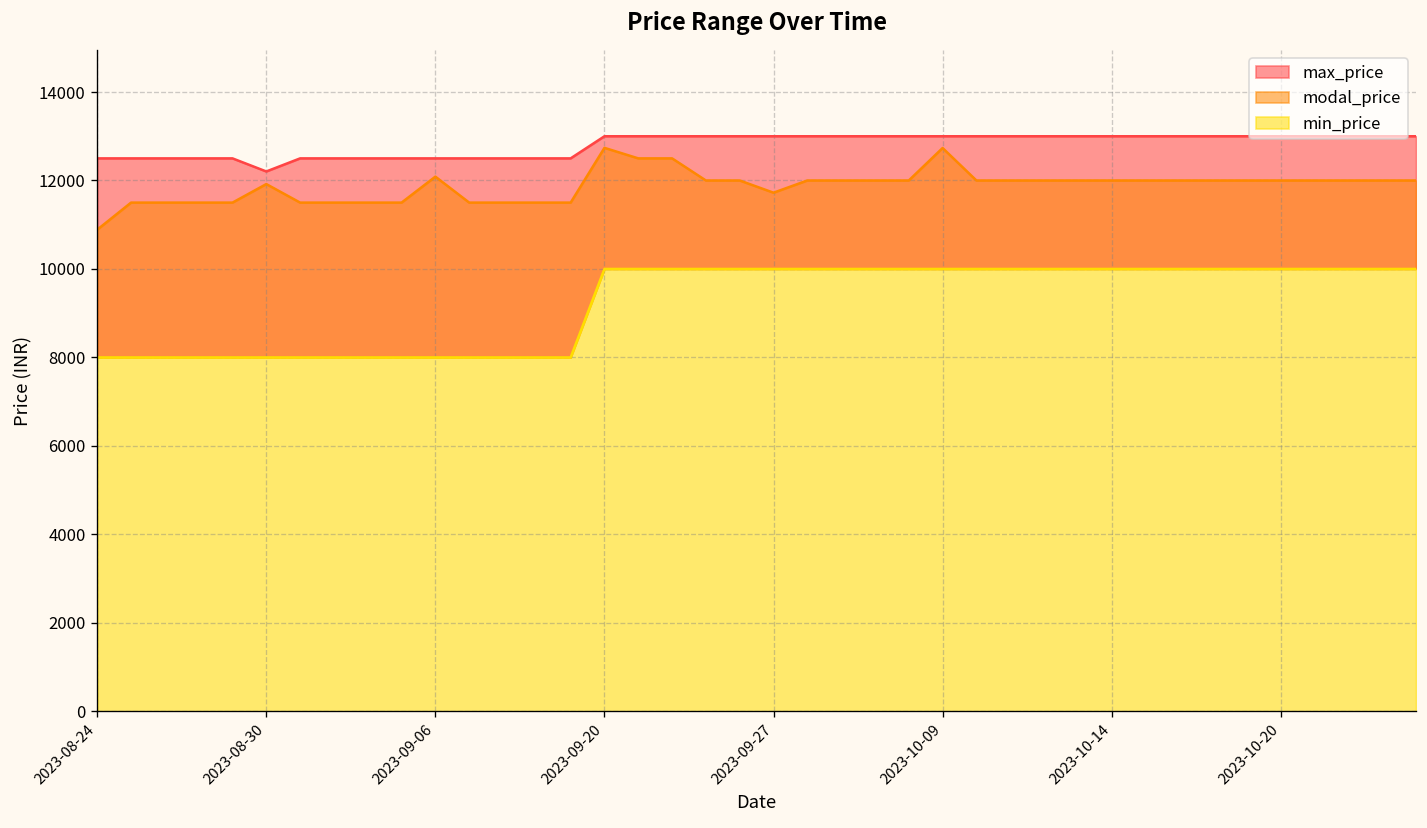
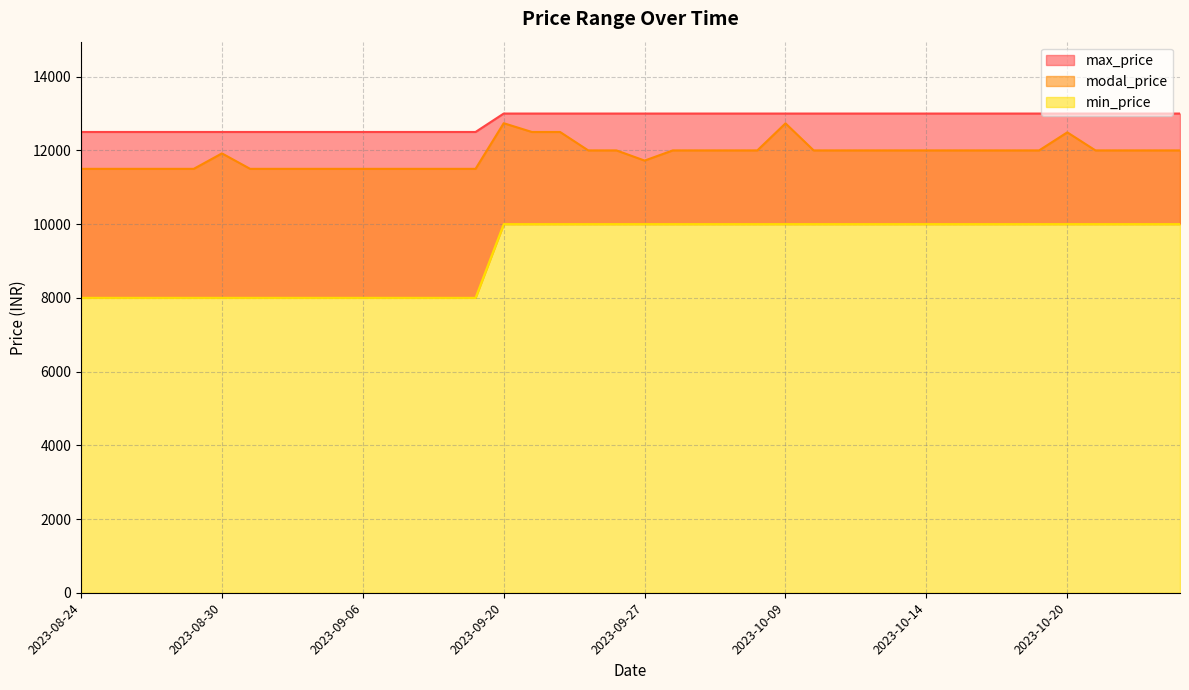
  {
    "max_price": {
      "2023-08-24": 12500,
-     "2023-08-30": 12200,
+     "2023-08-30": 12500,
      "2023-09-06": 12500,
      "2023-09-20": 13000,
      "2023-09-27": 13000,
      "2023-10-09": 13000,
      "2023-10-14": 13000
    },
    "modal_price": {
-     "2023-08-24": 10900,
+     "2023-08-24": 11500,
      "2023-08-30": 11900,
-     "2023-09-06": 12100,
+     "2023-09-06": 11500,
      "2023-09-20": 12700,
      "2023-09-27": 11700,
      "2023-10-09": 12700,
      "2023-10-14": 12000,
-     "2023-10-20": 12000
+     "2023-10-20": 12500
    },
    "min_price": {
      "2023-08-24": 8000,
      "2023-08-30": 8000,
      "2023-09-06": 8000,
      "2023-09-20": 10000,
      "2023-09-27": 10000,
      "2023-10-09": 10000,
      "2023-10-14": 10000,
      "2023-10-20": 10000
    }
  }
